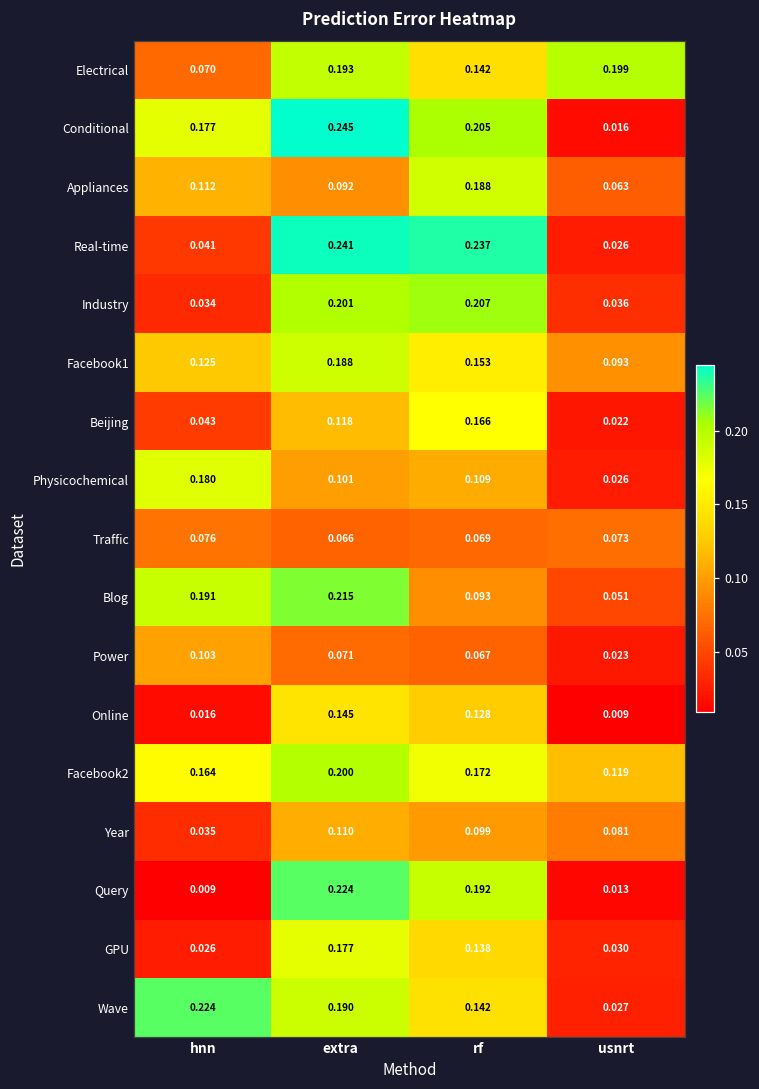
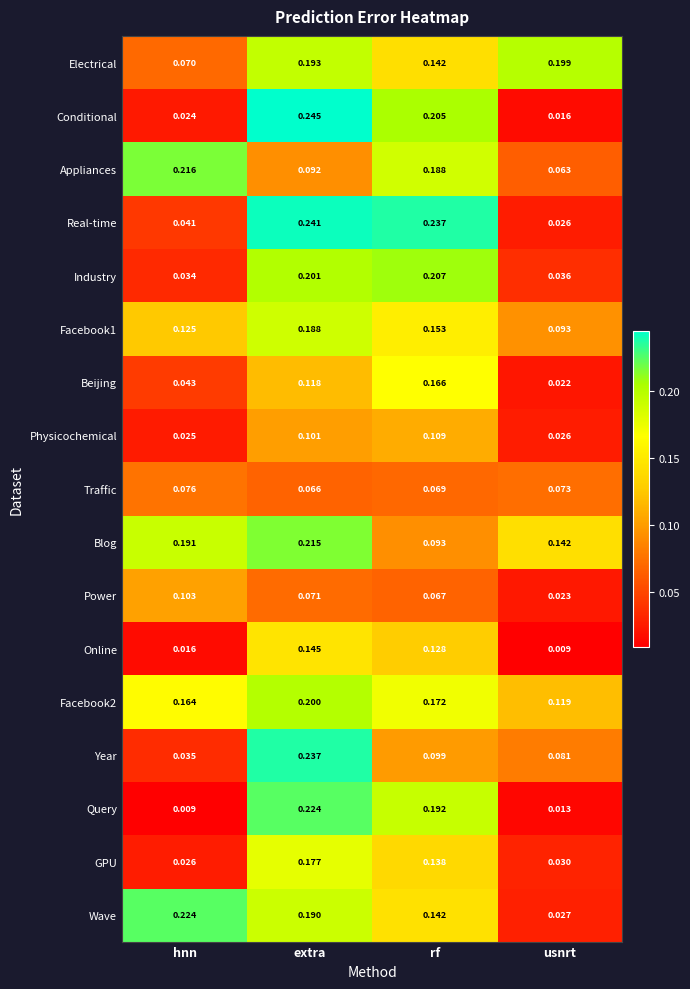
  {
    "Electrical": {
      "hnn": 0.070,
      "extra": 0.193,
      "rf": 0.142,
      "usnrt": 0.199
    },
    "Conditional": {
-     "hnn": 0.177,
+     "hnn": 0.024,
      "extra": 0.245,
      "rf": 0.205,
      "usnrt": 0.016
    },
    "Appliances": {
-     "hnn": 0.112,
+     "hnn": 0.216,
      "extra": 0.092,
      "rf": 0.188,
      "usnrt": 0.063
    },
    "Real-time": {
      "hnn": 0.041,
      "extra": 0.241,
      "rf": 0.237,
      "usnrt": 0.026
    },
    "Industry": {
      "hnn": 0.034,
      "extra": 0.201,
      "rf": 0.207,
      "usnrt": 0.036
    },
    "Facebook1": {
      "hnn": 0.125,
      "extra": 0.188,
      "rf": 0.153,
      "usnrt": 0.093
    },
    "Beijing": {
      "hnn": 0.043,
      "extra": 0.118,
      "rf": 0.166,
      "usnrt": 0.022
    },
    "Physicochemical": {
-     "hnn": 0.180,
+     "hnn": 0.025,
      "extra": 0.101,
      "rf": 0.109,
      "usnrt": 0.026
    },
    "Traffic": {
      "hnn": 0.076,
      "extra": 0.066,
      "rf": 0.069,
      "usnrt": 0.073
    },
    "Blog": {
      "hnn": 0.191,
      "extra": 0.215,
      "rf": 0.093,
-     "usnrt": 0.051
+     "usnrt": 0.142
    },
    "Power": {
      "hnn": 0.103,
      "extra": 0.071,
      "rf": 0.067,
      "usnrt": 0.023
    },
    "Online": {
      "hnn": 0.016,
      "extra": 0.145,
      "rf": 0.128,
      "usnrt": 0.009
    },
    "Facebook2": {
      "hnn": 0.164,
      "extra": 0.200,
      "rf": 0.172,
      "usnrt": 0.119
    },
    "Year": {
      "hnn": 0.035,
-     "extra": 0.110,
+     "extra": 0.237,
      "rf": 0.099,
      "usnrt": 0.081
    },
    "Query": {
      "hnn": 0.009,
      "extra": 0.224,
      "rf": 0.192,
      "usnrt": 0.013
    },
    "GPU": {
      "hnn": 0.026,
      "extra": 0.177,
      "rf": 0.138,
      "usnrt": 0.030
    },
    "Wave": {
      "hnn": 0.224,
      "extra": 0.190,
      "rf": 0.142,
      "usnrt": 0.027
    }
  }
